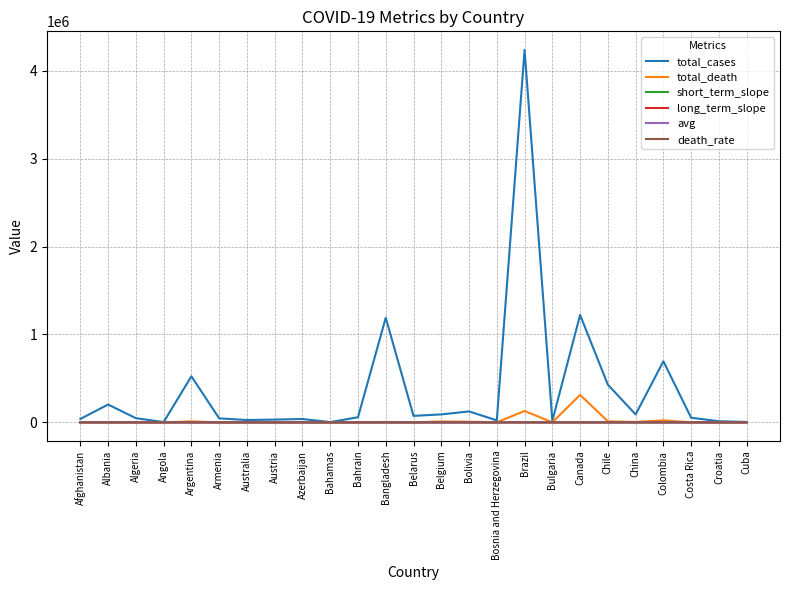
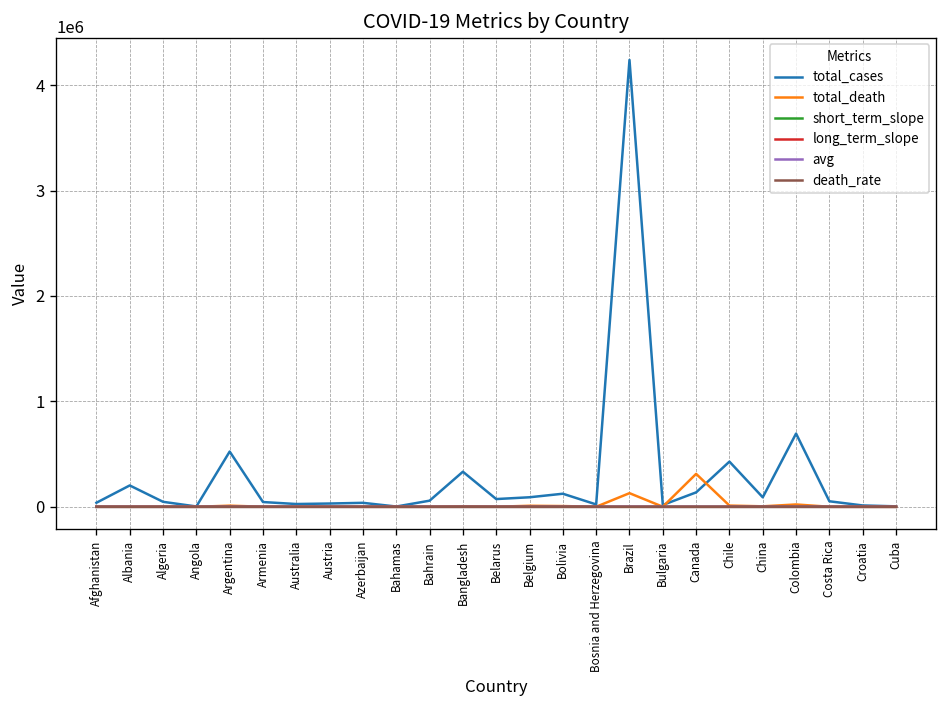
  {
    "total_cases": {
      "Afghanistan": 0,
      "Albania": 200000,
      "Algeria": 0,
      "Argentina": 500000,
      "Armenia": 0,
      "Austria": 0,
      "Azerbaijan": 0,
      "Bahrain": 100000,
-     "Bangladesh": 1200000,
+     "Bangladesh": 300000,
      "Belarus": 100000,
      "Belgium": 100000,
      "Bolivia": 100000,
      "Brazil": 4200000,
-     "Canada": 1200000,
+     "Canada": 100000,
      "Chile": 400000,
      "China": 100000,
      "Colombia": 700000,
      "Costa Rica": 100000
    },
    "total_death": {
      "Brazil": 100000,
      "Canada": 300000
    },
    "death_rate": {
      "Brazil": 0,
      "Canada": 0
    }
  }
